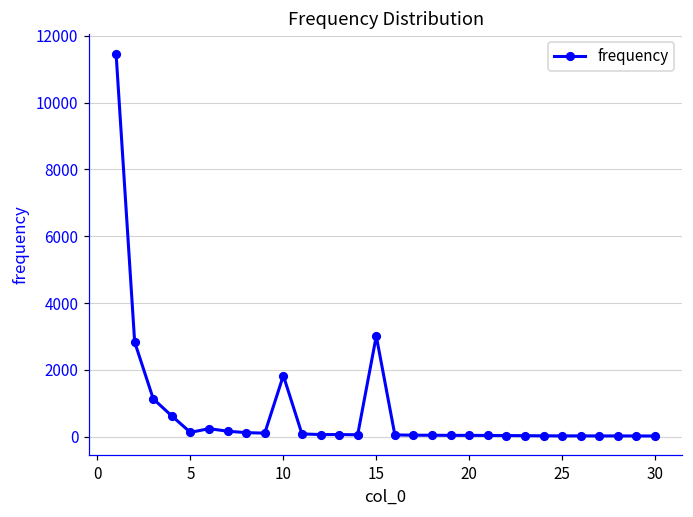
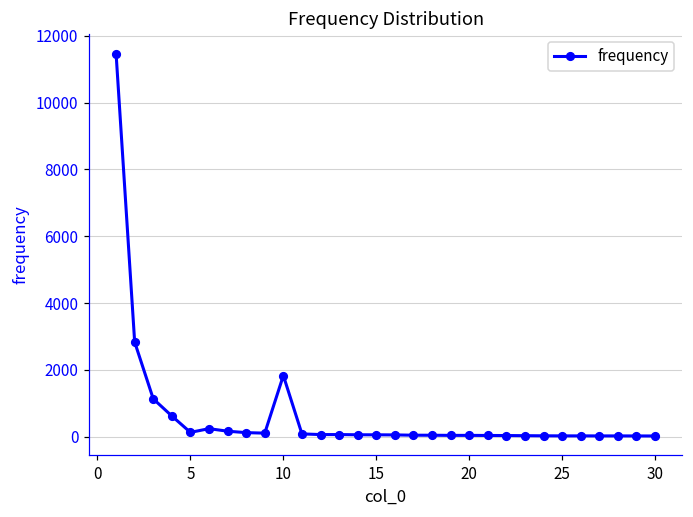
  {
    "5": 100,
    "10": 1800,
-   "15": 3000,
+   "15": 100,
    "20": 0,
    "25": 0,
    "30": 0
  }
